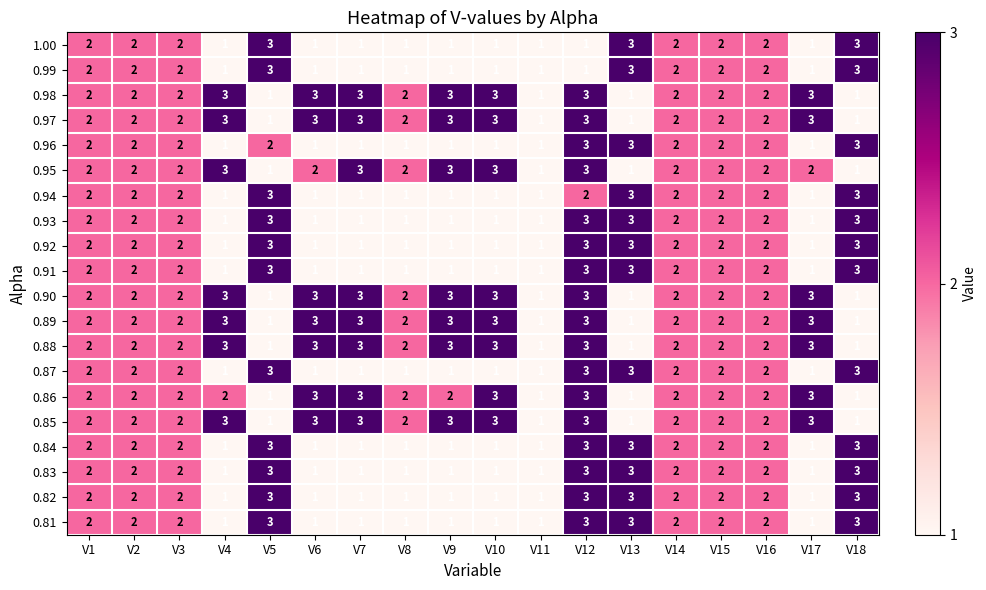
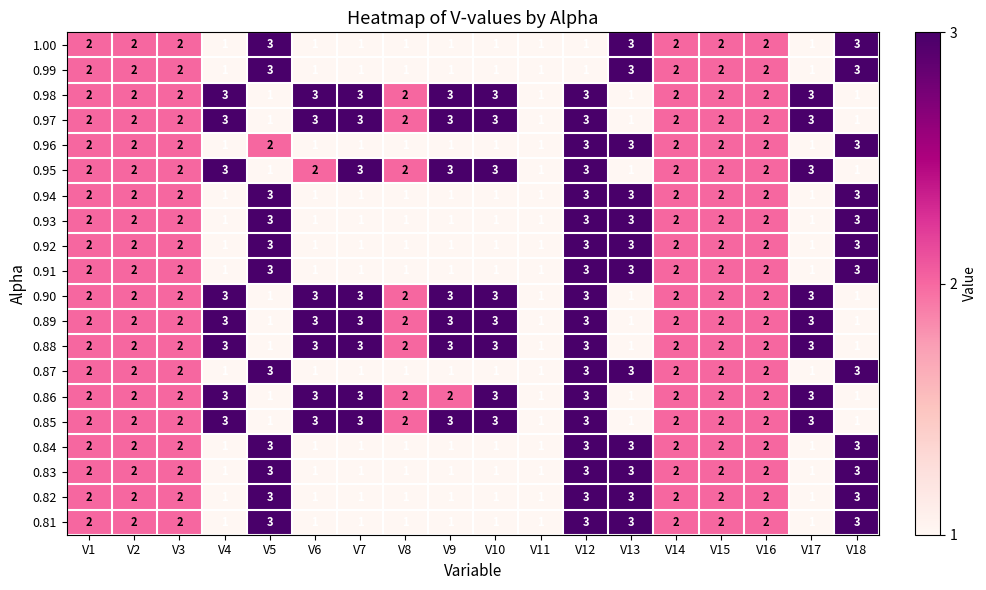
  {
    "0.95": {
      "V1": 2,
      "V2": 2,
      "V3": 2,
      "V4": 3,
      "V6": 2,
      "V7": 3,
      "V8": 2,
      "V9": 3,
      "V10": 3,
      "V12": 3,
      "V14": 2,
      "V15": 2,
      "V16": 2,
-     "V17": 2
+     "V17": 3
    },
    "0.94": {
      "V1": 2,
      "V2": 2,
      "V3": 2,
      "V5": 3,
-     "V12": 2,
+     "V12": 3,
      "V13": 3,
      "V14": 2,
      "V15": 2,
      "V16": 2,
      "V18": 3
    },
    "0.86": {
      "V1": 2,
      "V2": 2,
      "V3": 2,
-     "V4": 2,
+     "V4": 3,
      "V6": 3,
      "V7": 3,
      "V8": 2,
      "V9": 2,
      "V10": 3,
      "V12": 3,
      "V14": 2,
      "V15": 2,
      "V16": 2,
      "V17": 3
    }
  }
